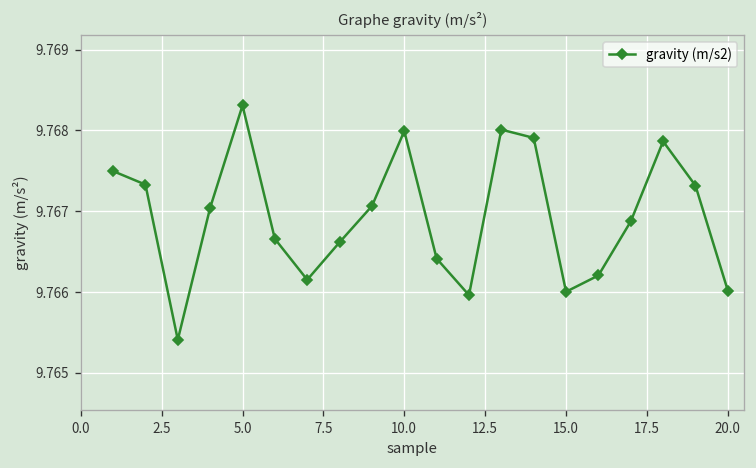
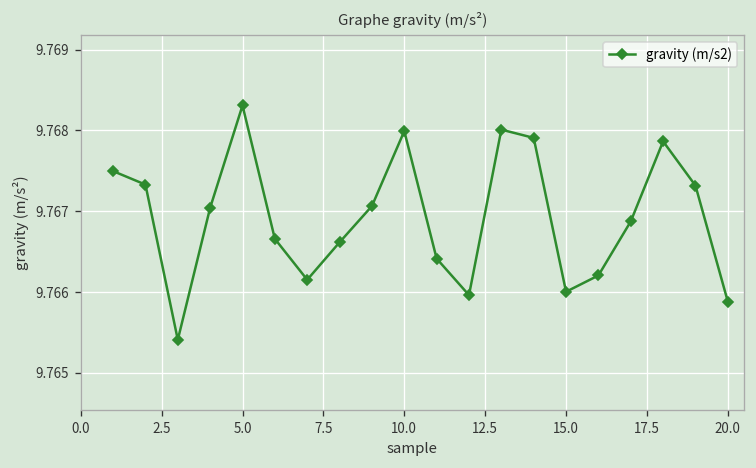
  {
    "5.0": 9.7683,
    "10.0": 9.7680,
    "15.0": 9.7660,
-   "20.0": 9.7660
+   "20.0": 9.7659
  }
